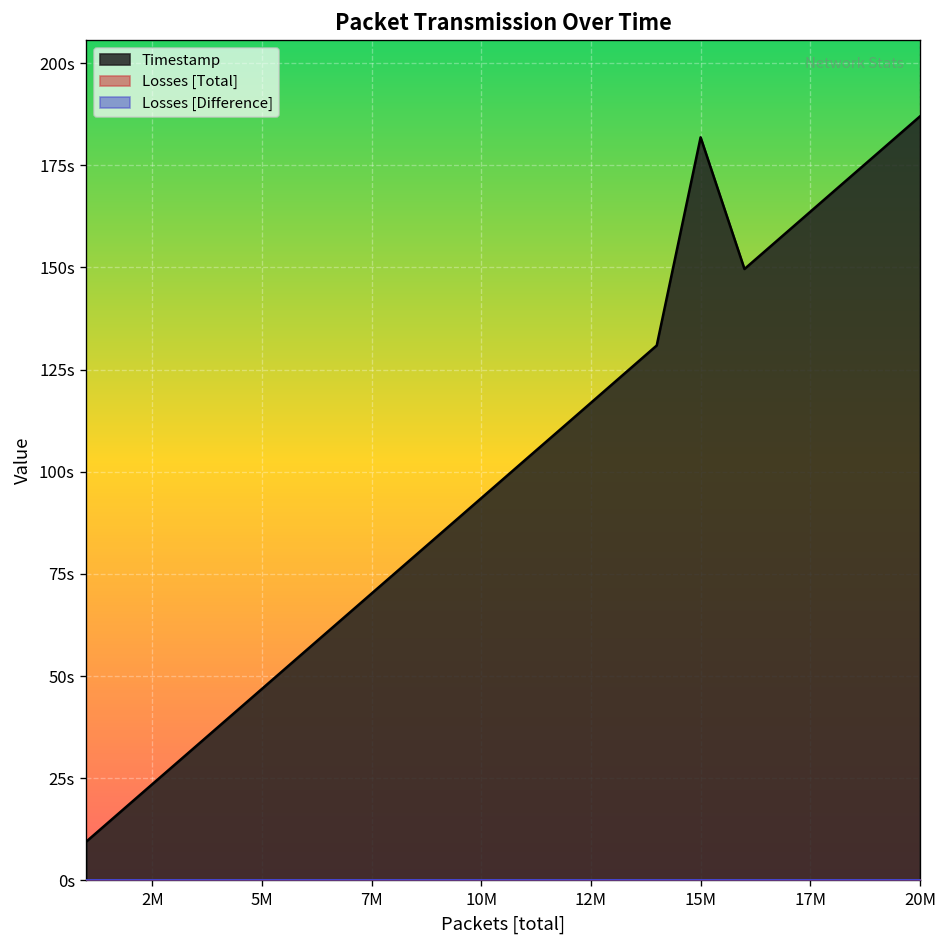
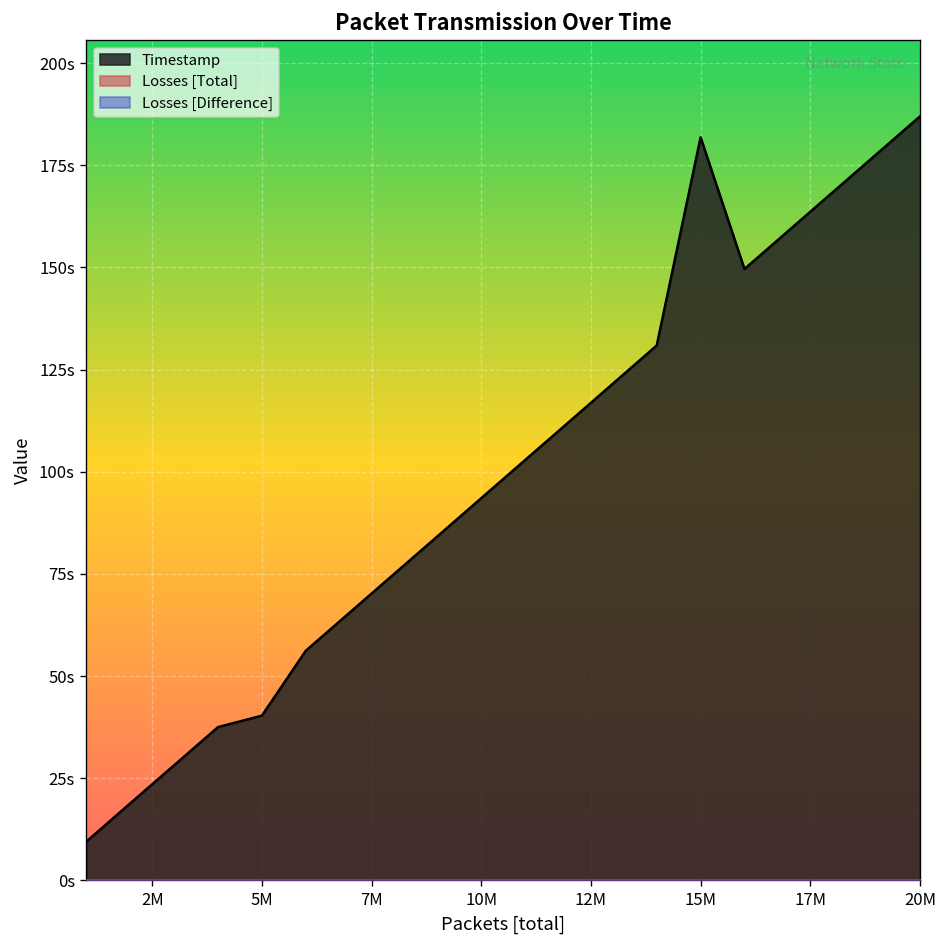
  {
    "Timestamp": {
-     "5M": "47s",
+     "5M": "40s",
      "10M": "94s",
      "15M": "182s",
      "20M": "187s"
    },
    "Losses [Difference]": {
      "5M": "0s",
      "10M": "0s",
      "15M": "0s",
      "20M": "0s"
    }
  }
